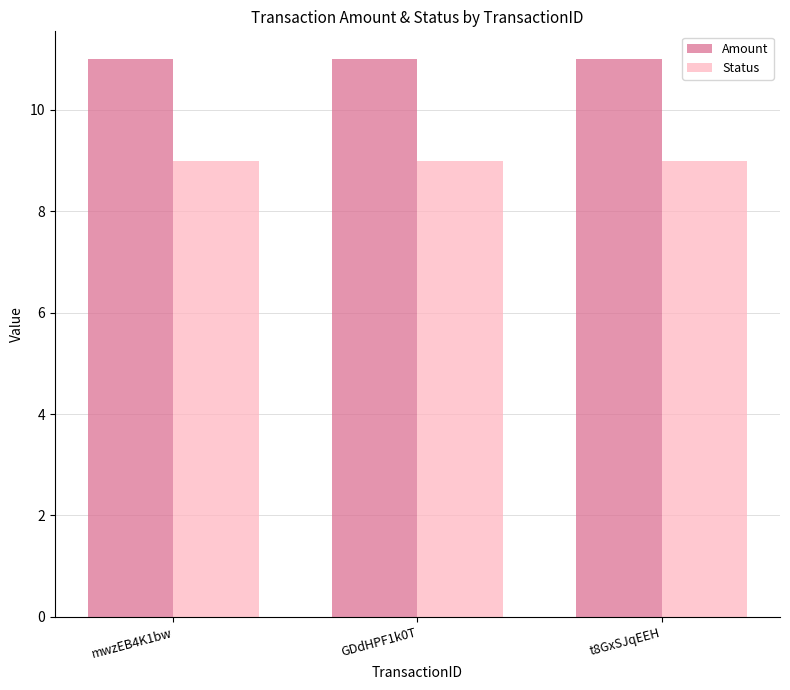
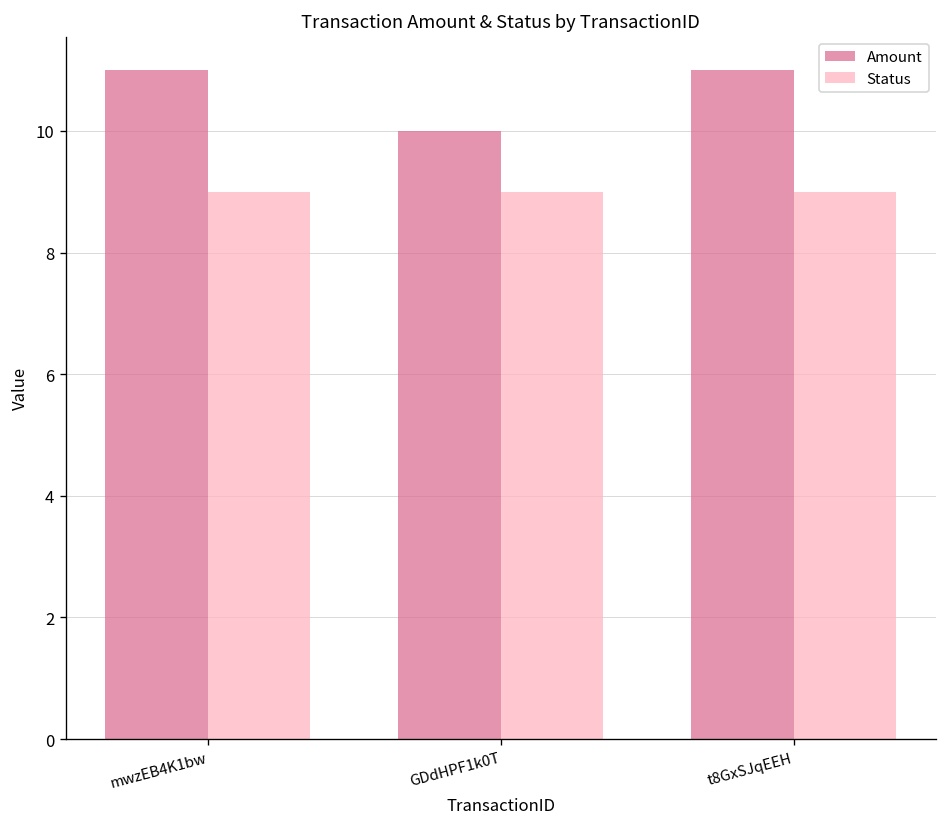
  {
    "Amount": {
      "mwzEB4K1bw": 11,
-     "GDdHPF1k0T": 11,
+     "GDdHPF1k0T": 10,
      "t8GxSJqEEH": 11
    },
    "Status": {
      "mwzEB4K1bw": 9,
      "GDdHPF1k0T": 9,
      "t8GxSJqEEH": 9
    }
  }
